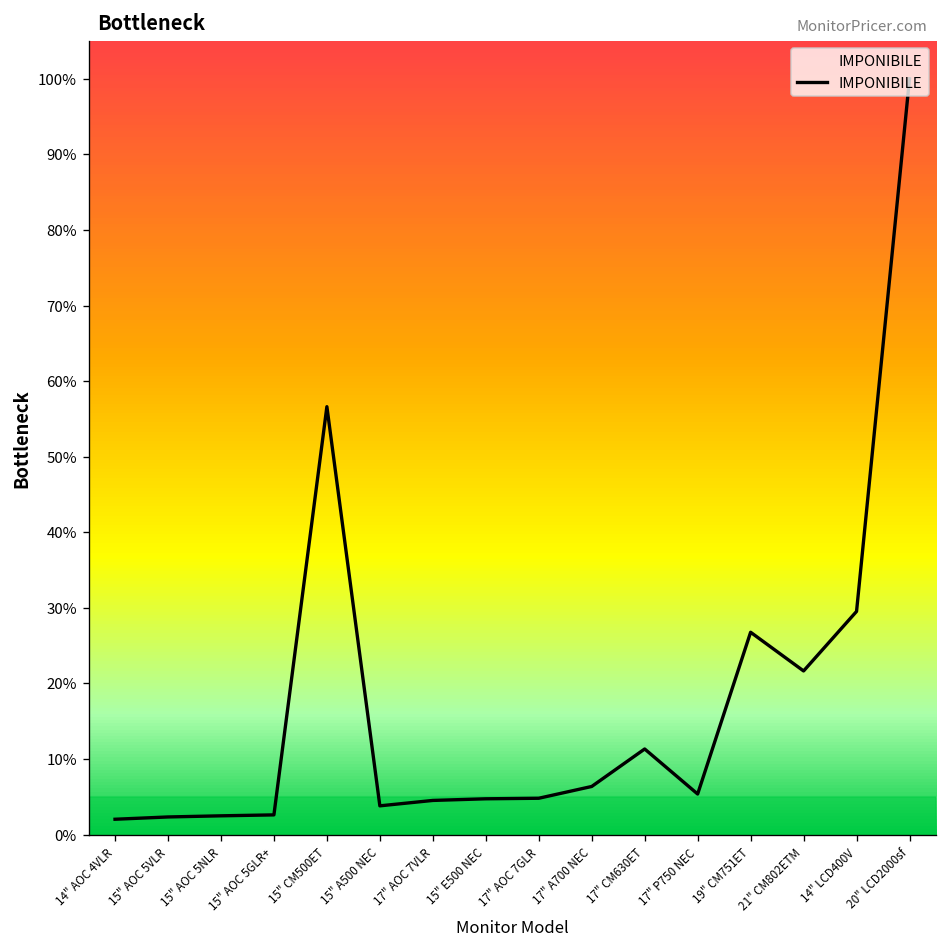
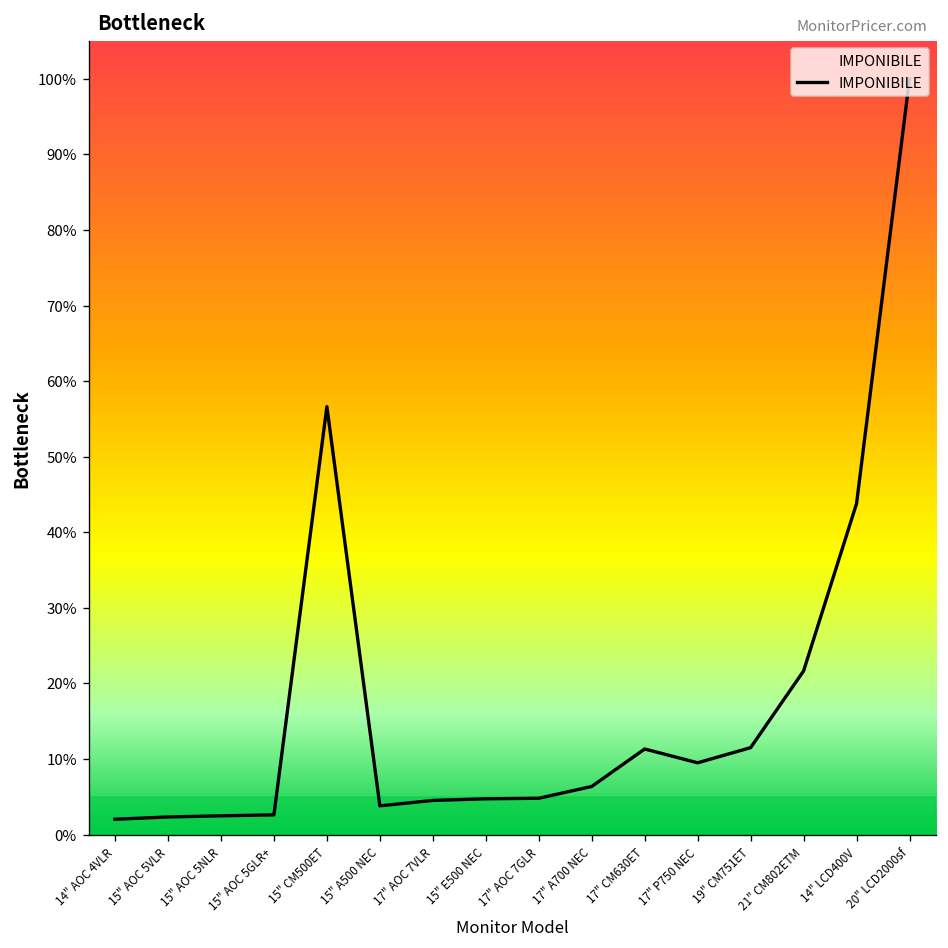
  {
    "15\" CM500ET": "57%",
    "17\" A700 NEC": "6%",
    "17\" CM630ET": "11%",
-   "17\" P750 NEC": "5%",
-   "19\" CM751ET": "27%",
+   "17\" P750 NEC": "9%",
+   "19\" CM751ET": "12%",
    "21\" CM802ETM": "22%",
-   "14\" LCD400V": "30%"
+   "14\" LCD400V": "44%"
  }
